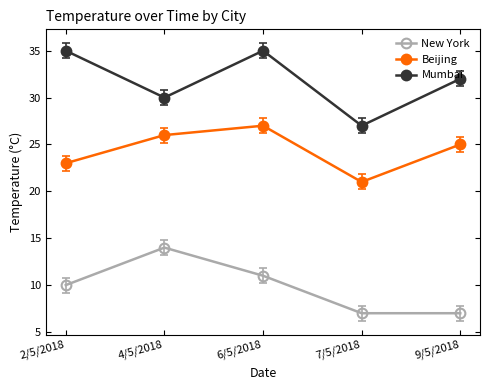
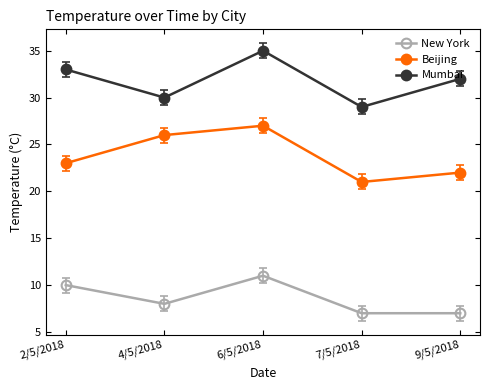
  {
    "New York": {
      "2/5/2018": 10,
-     "4/5/2018": 14,
+     "4/5/2018": 8,
      "6/5/2018": 11,
      "7/5/2018": 7,
      "9/5/2018": 7
    },
    "Beijing": {
      "2/5/2018": 23,
      "4/5/2018": 26,
      "6/5/2018": 27,
      "7/5/2018": 21,
-     "9/5/2018": 25
+     "9/5/2018": 22
    },
    "Mumbai": {
-     "2/5/2018": 35,
+     "2/5/2018": 33,
      "4/5/2018": 30,
      "6/5/2018": 35,
-     "7/5/2018": 27,
+     "7/5/2018": 29,
      "9/5/2018": 32
    }
  }
